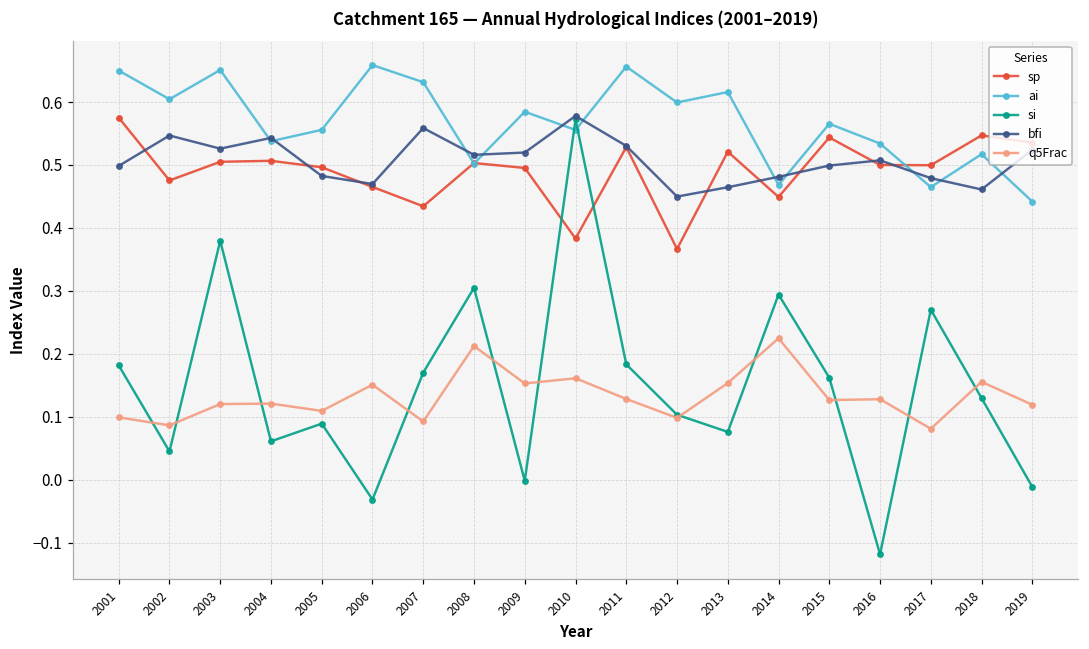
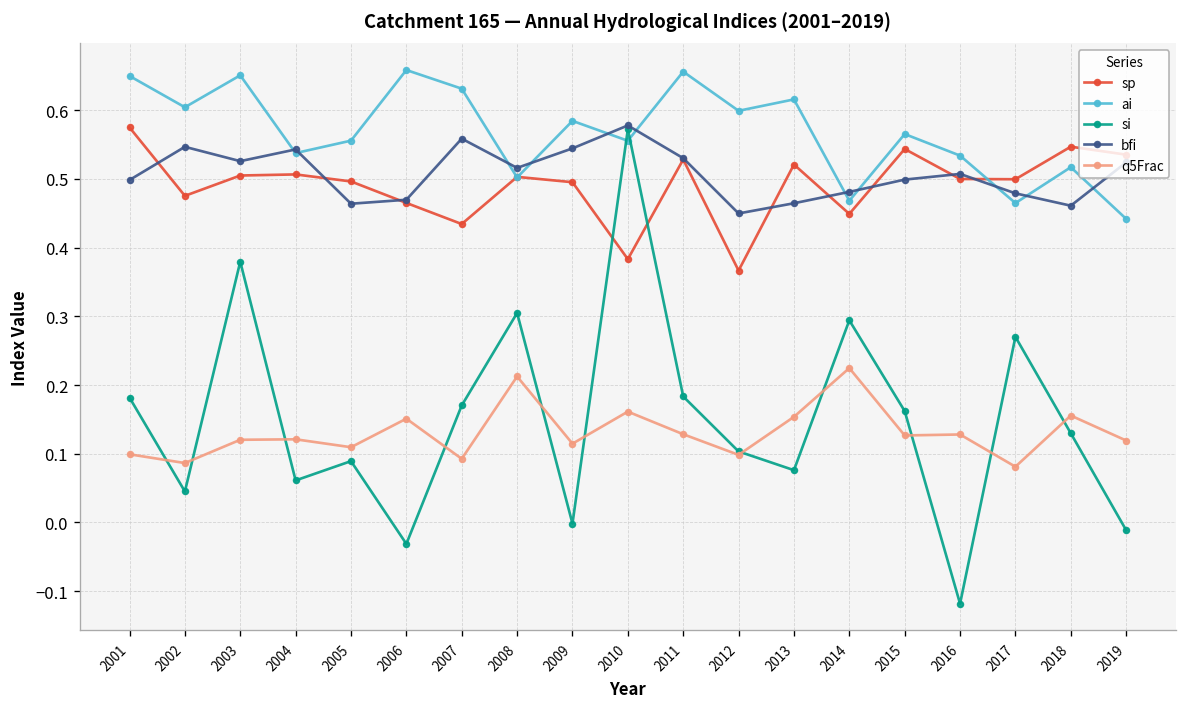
  {
    "sp": {
      "2001": 0.58,
      "2002": 0.48,
      "2003": 0.51,
      "2004": 0.51,
      "2005": 0.50,
      "2006": 0.47,
      "2007": 0.43,
      "2009": 0.50,
      "2010": 0.38,
      "2012": 0.37,
      "2013": 0.52,
      "2014": 0.45,
      "2015": 0.54,
      "2016": 0.50,
      "2017": 0.50,
      "2018": 0.55
    },
    "ai": {
      "2001": 0.65,
      "2002": 0.60,
      "2003": 0.65,
      "2004": 0.54,
      "2005": 0.56,
      "2006": 0.66,
      "2007": 0.63,
      "2009": 0.58,
      "2010": 0.56,
      "2011": 0.66,
      "2012": 0.60,
      "2013": 0.62,
      "2014": 0.47,
      "2015": 0.57,
      "2016": 0.53,
      "2017": 0.46,
      "2018": 0.52,
      "2019": 0.44
    },
    "si": {
      "2001": 0.18,
      "2002": 0.05,
      "2003": 0.38,
      "2004": 0.06,
      "2005": 0.09,
      "2006": -0.03,
      "2007": 0.17,
      "2008": 0.30,
      "2009": 0.00,
      "2010": 0.57,
      "2011": 0.18,
      "2012": 0.10,
      "2013": 0.08,
      "2014": 0.29,
      "2015": 0.16,
      "2016": -0.12,
      "2017": 0.27,
      "2018": 0.13,
      "2019": -0.01
    },
    "bfi": {
      "2001": 0.50,
      "2002": 0.55,
      "2003": 0.53,
      "2004": 0.54,
-     "2005": 0.48,
+     "2005": 0.46,
      "2006": 0.47,
      "2007": 0.56,
      "2008": 0.52,
-     "2009": 0.52,
+     "2009": 0.54,
      "2010": 0.58,
      "2012": 0.45,
      "2013": 0.46,
      "2014": 0.48,
      "2015": 0.50,
      "2016": 0.51,
      "2017": 0.48,
      "2018": 0.46
    },
    "q5Frac": {
      "2001": 0.10,
      "2002": 0.09,
      "2003": 0.12,
      "2004": 0.12,
      "2005": 0.11,
      "2006": 0.15,
      "2007": 0.09,
      "2008": 0.21,
-     "2009": 0.15,
+     "2009": 0.11,
      "2010": 0.16,
      "2011": 0.13,
      "2012": 0.10,
      "2013": 0.15,
      "2014": 0.22,
      "2015": 0.13,
      "2016": 0.13,
      "2017": 0.08,
      "2018": 0.16,
      "2019": 0.12
    }
  }
